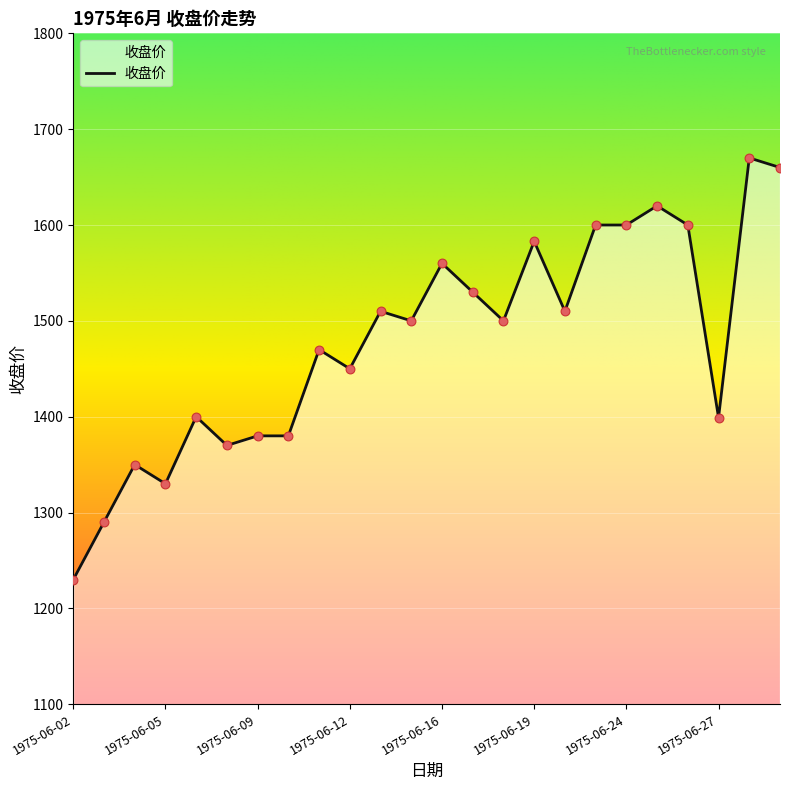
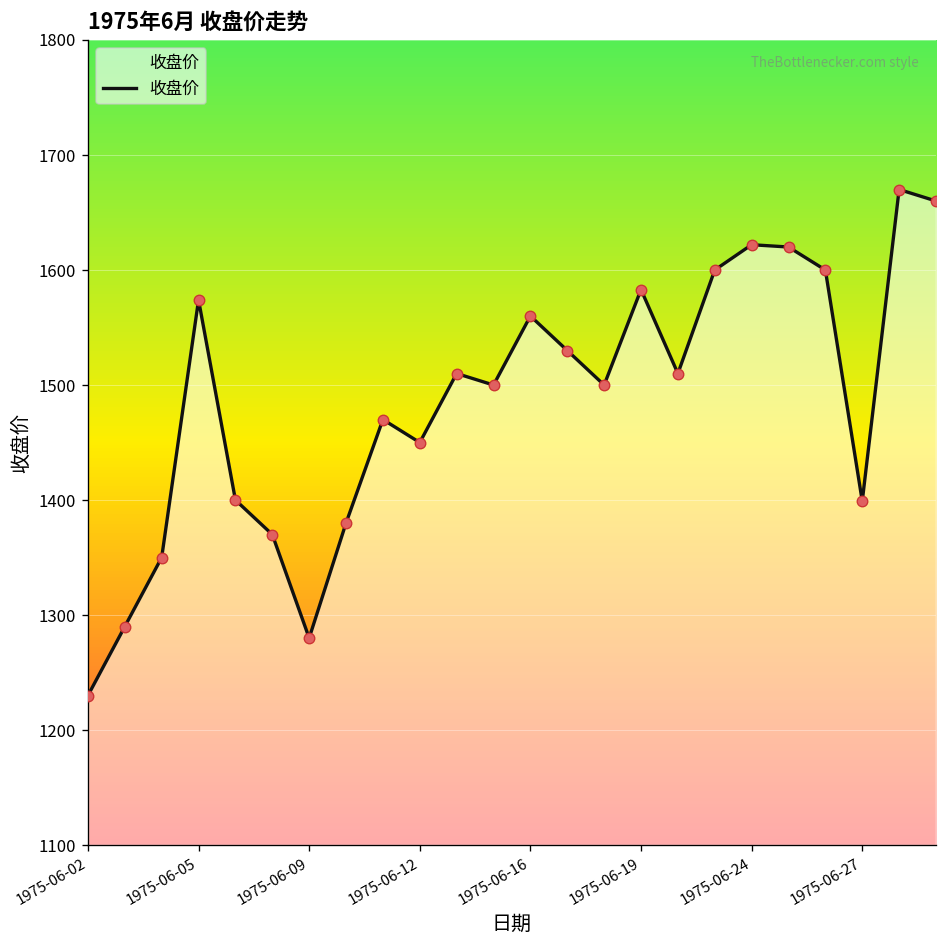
  {
    "1975-06-02": 1230,
-   "1975-06-05": 1330,
-   "1975-06-09": 1380,
+   "1975-06-05": 1570,
+   "1975-06-09": 1280,
    "1975-06-12": 1450,
    "1975-06-16": 1560,
    "1975-06-19": 1580,
-   "1975-06-24": 1600,
+   "1975-06-24": 1620,
    "1975-06-27": 1400
  }
